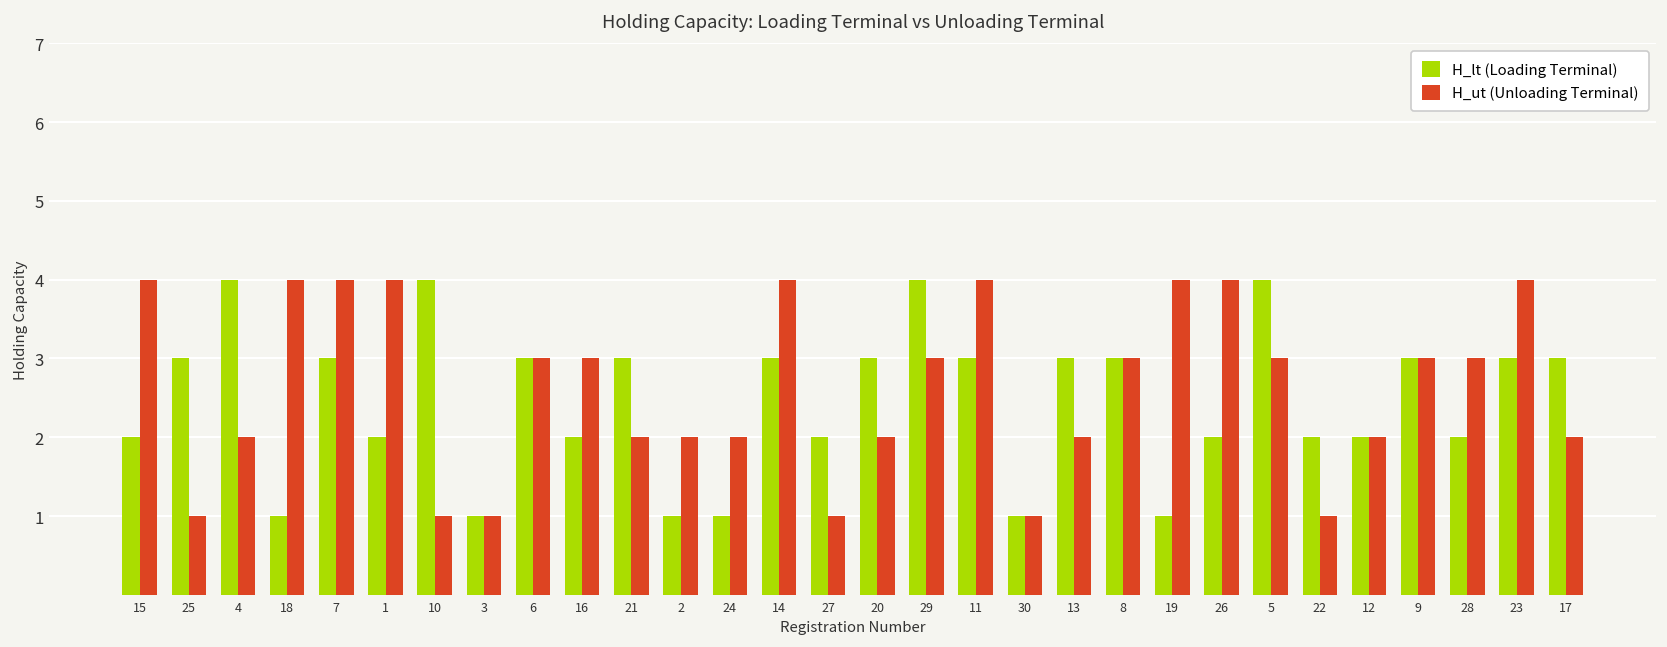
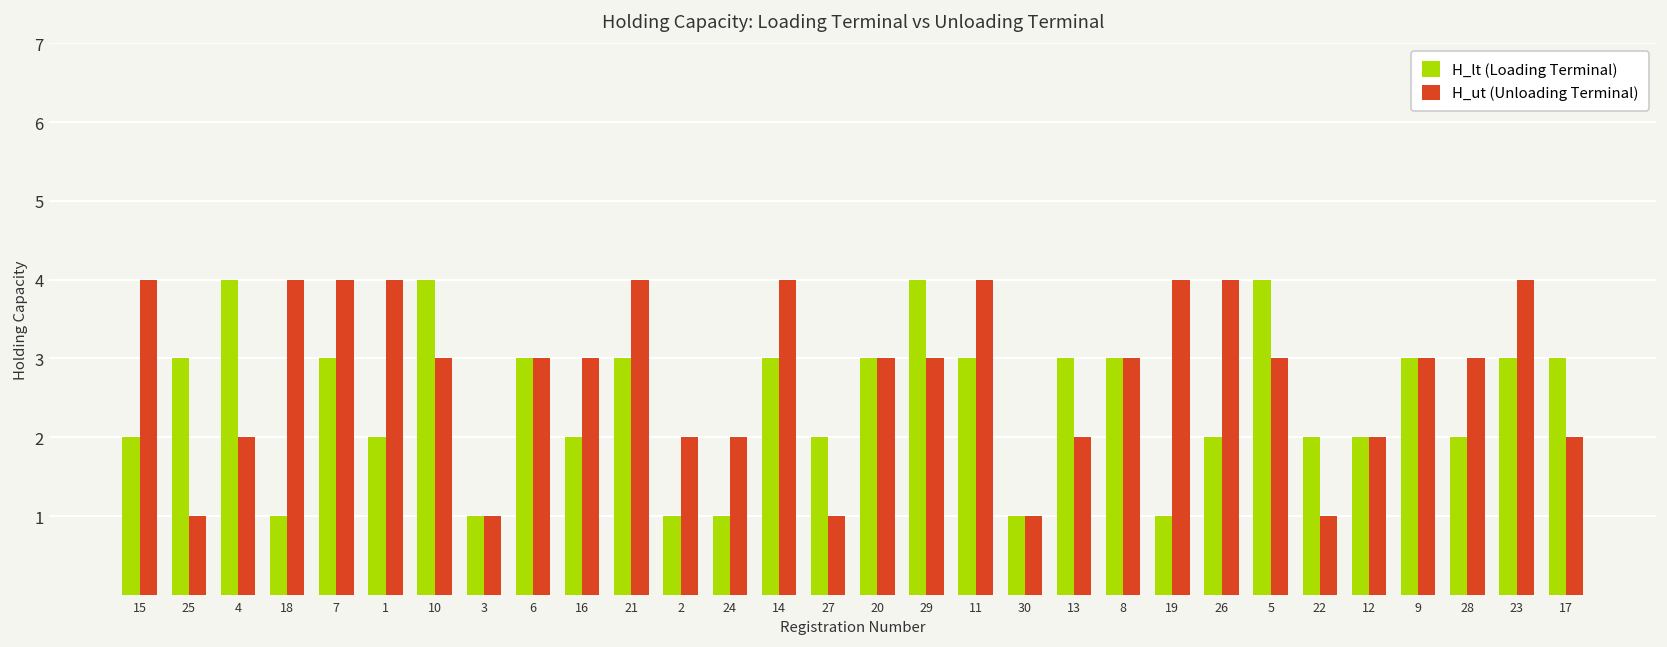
  {
    "H_lt (Loading Terminal)": {
      "15": 2,
      "25": 3,
      "4": 4,
      "18": 1,
      "7": 3,
      "1": 2,
      "10": 4,
      "3": 1,
      "6": 3,
      "16": 2,
      "21": 3,
      "2": 1,
      "24": 1,
      "14": 3,
      "27": 2,
      "20": 3,
      "29": 4,
      "11": 3,
      "30": 1,
      "13": 3,
      "8": 3,
      "19": 1,
      "26": 2,
      "5": 4,
      "22": 2,
      "12": 2,
      "9": 3,
      "28": 2,
      "23": 3,
      "17": 3
    },
    "H_ut (Unloading Terminal)": {
      "15": 4,
      "25": 1,
      "4": 2,
      "18": 4,
      "7": 4,
      "1": 4,
-     "10": 1,
+     "10": 3,
      "3": 1,
      "6": 3,
      "16": 3,
-     "21": 2,
+     "21": 4,
      "2": 2,
      "24": 2,
      "14": 4,
      "27": 1,
-     "20": 2,
+     "20": 3,
      "29": 3,
      "11": 4,
      "30": 1,
      "13": 2,
      "8": 3,
      "19": 4,
      "26": 4,
      "5": 3,
      "22": 1,
      "12": 2,
      "9": 3,
      "28": 3,
      "23": 4,
      "17": 2
    }
  }
